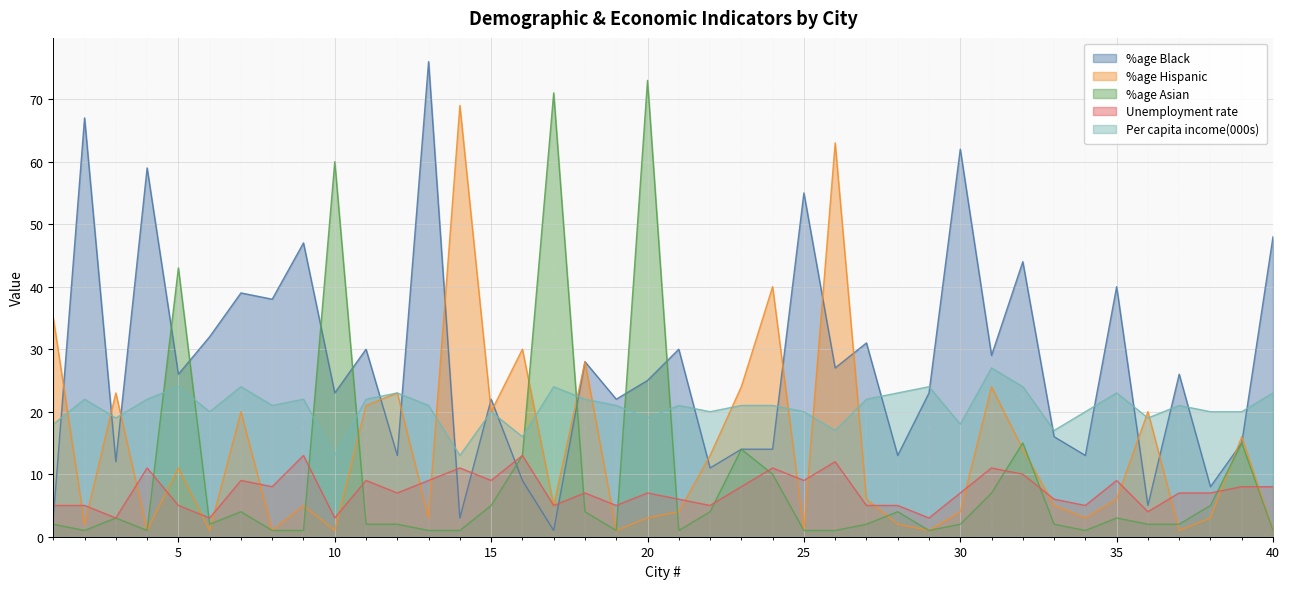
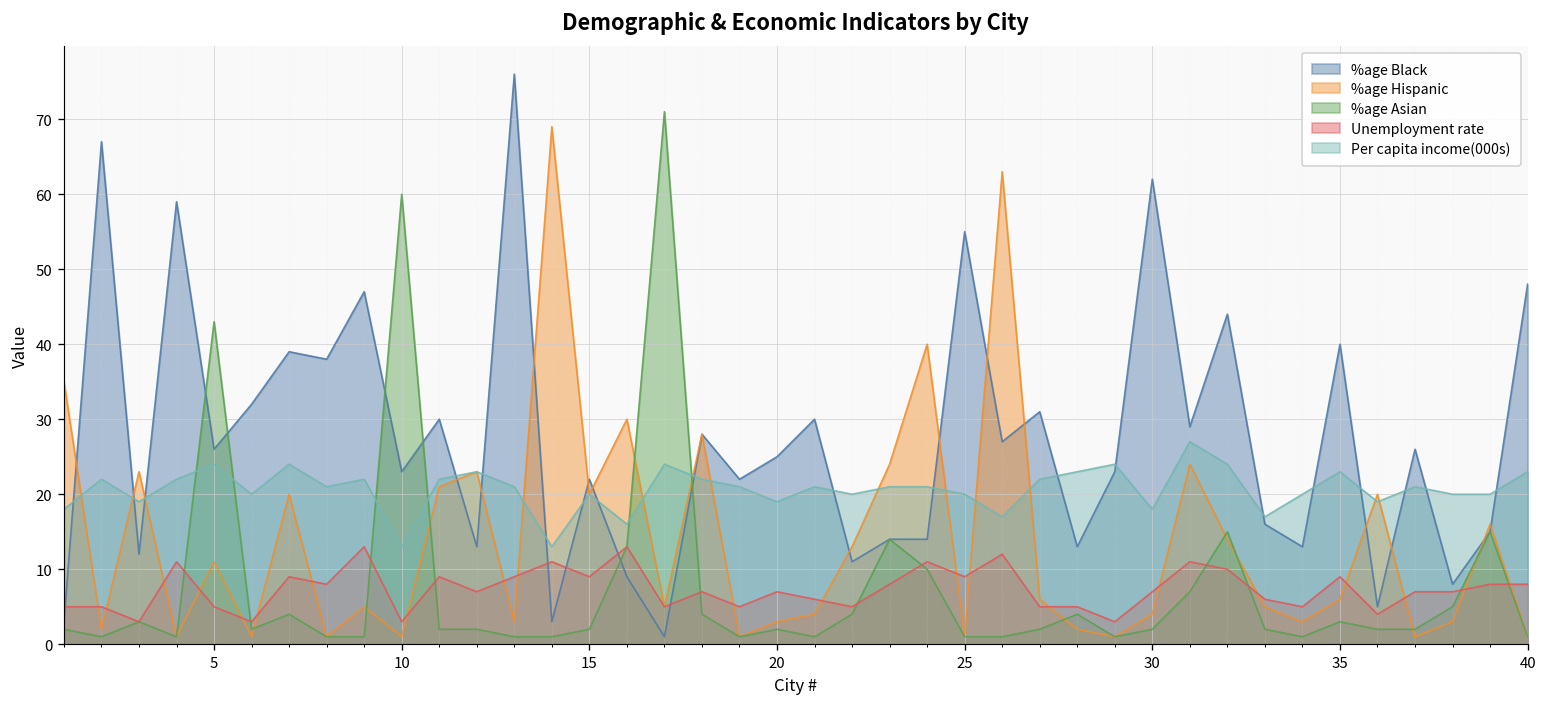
  {
    "%age Asian": {
      "5": 43,
      "10": 60,
-     "15": 5,
-     "20": 73,
+     "15": 2,
+     "20": 2,
      "30": 2,
      "35": 3
    }
  }
